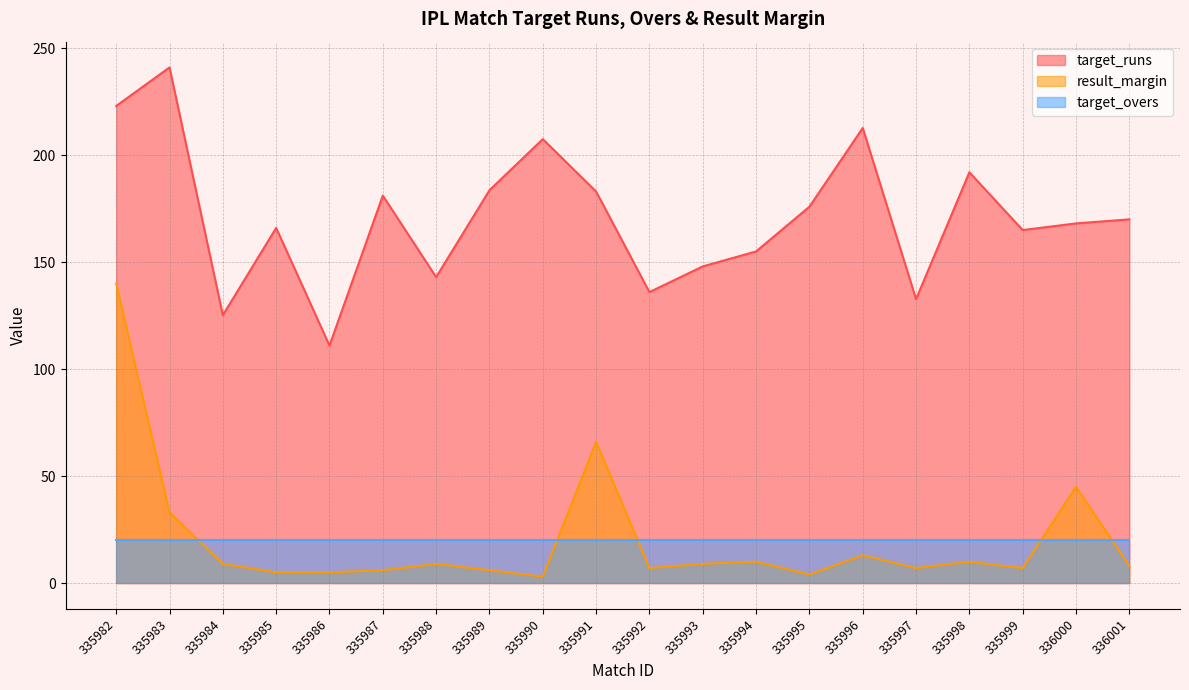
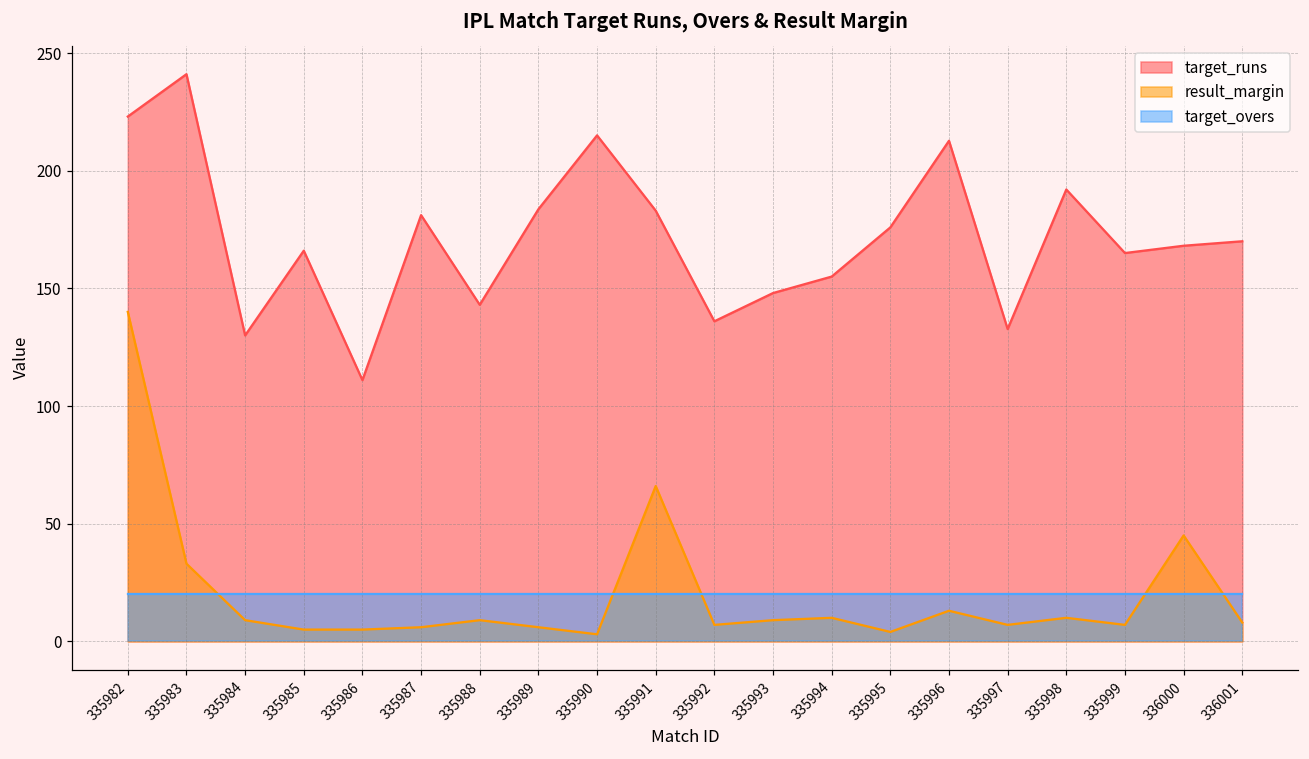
  {
    "target_runs": {
      "335982": 223,
      "335983": 241,
-     "335984": 125,
+     "335984": 130,
      "335985": 166,
      "335986": 111,
      "335987": 181,
      "335988": 143,
      "335989": 184,
-     "335990": 208,
+     "335990": 215,
      "335991": 183,
      "335992": 136,
      "335993": 148,
      "335994": 155,
      "335995": 176,
      "335996": 213,
      "335997": 133,
      "335998": 192,
      "335999": 165,
      "336000": 168,
      "336001": 170
    },
    "result_margin": {
      "335982": 140,
      "335983": 33,
      "335984": 9,
      "335985": 5,
      "335986": 5,
      "335987": 6,
      "335988": 9,
      "335989": 6,
      "335990": 3,
      "335991": 66,
      "335992": 7,
      "335993": 9,
      "335994": 10,
      "335995": 4,
      "335996": 13,
      "335997": 7,
      "335998": 10,
      "335999": 7,
      "336000": 45,
      "336001": 8
    },
    "target_overs": {
      "335982": 20,
      "335983": 20,
      "335984": 20,
      "335985": 20,
      "335986": 20,
      "335987": 20,
      "335988": 20,
      "335989": 20,
      "335990": 20,
      "335991": 20,
      "335992": 20,
      "335993": 20,
      "335994": 20,
      "335995": 20,
      "335996": 20,
      "335997": 20,
      "335998": 20,
      "335999": 20,
      "336000": 20,
      "336001": 20
    }
  }
